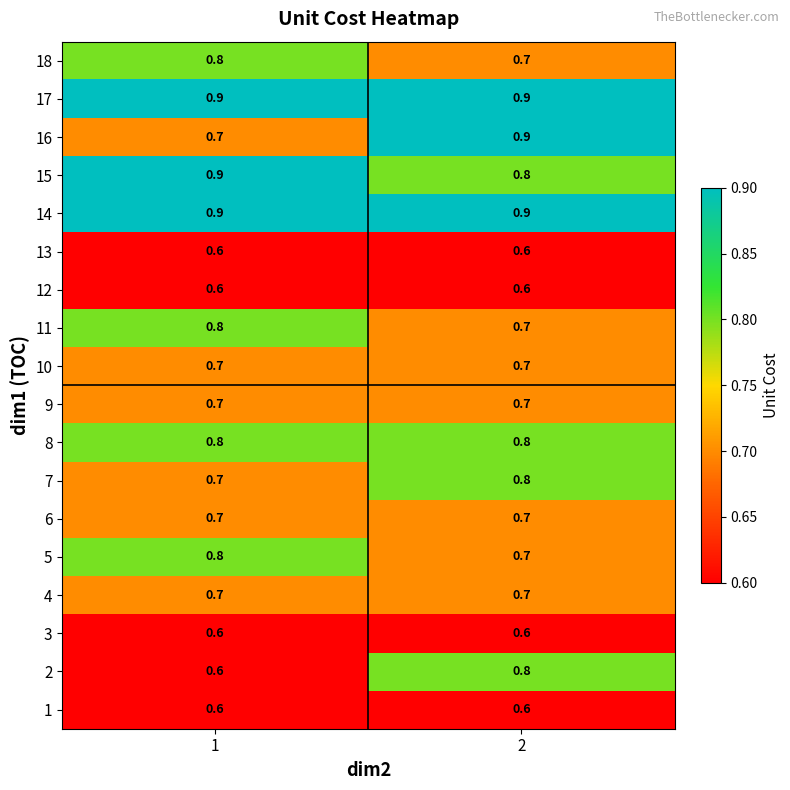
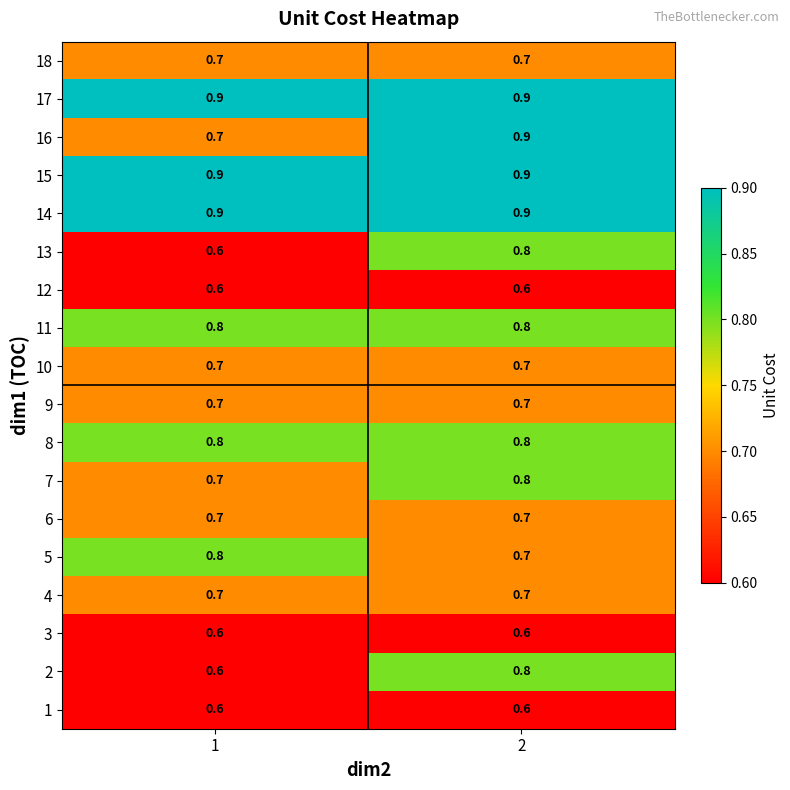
  {
    "18": {
-     "1": 0.8,
+     "1": 0.7,
      "2": 0.7
    },
    "17": {
      "1": 0.9,
      "2": 0.9
    },
    "16": {
      "1": 0.7,
      "2": 0.9
    },
    "15": {
      "1": 0.9,
-     "2": 0.8
+     "2": 0.9
    },
    "14": {
      "1": 0.9,
      "2": 0.9
    },
    "13": {
      "1": 0.6,
-     "2": 0.6
+     "2": 0.8
    },
    "12": {
      "1": 0.6,
      "2": 0.6
    },
    "11": {
      "1": 0.8,
-     "2": 0.7
+     "2": 0.8
    },
    "10": {
      "1": 0.7,
      "2": 0.7
    },
    "9": {
      "1": 0.7,
      "2": 0.7
    },
    "8": {
      "1": 0.8,
      "2": 0.8
    },
    "7": {
      "1": 0.7,
      "2": 0.8
    },
    "6": {
      "1": 0.7,
      "2": 0.7
    },
    "5": {
      "1": 0.8,
      "2": 0.7
    },
    "4": {
      "1": 0.7,
      "2": 0.7
    },
    "3": {
      "1": 0.6,
      "2": 0.6
    },
    "2": {
      "1": 0.6,
      "2": 0.8
    },
    "1": {
      "1": 0.6,
      "2": 0.6
    }
  }
